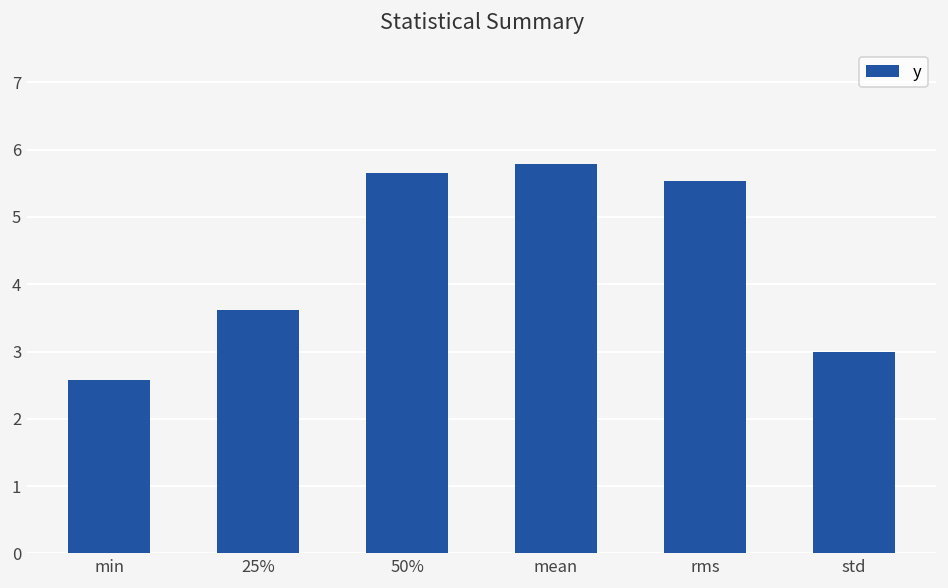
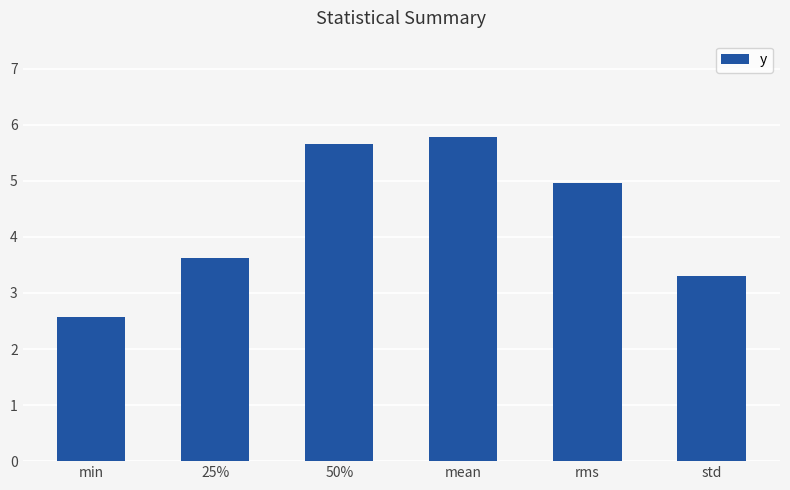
  {
    "min": 2.6,
    "25%": 3.6,
    "50%": 5.7,
    "mean": 5.8,
-   "rms": 5.5,
-   "std": 3.0
+   "rms": 5.0,
+   "std": 3.3
  }
